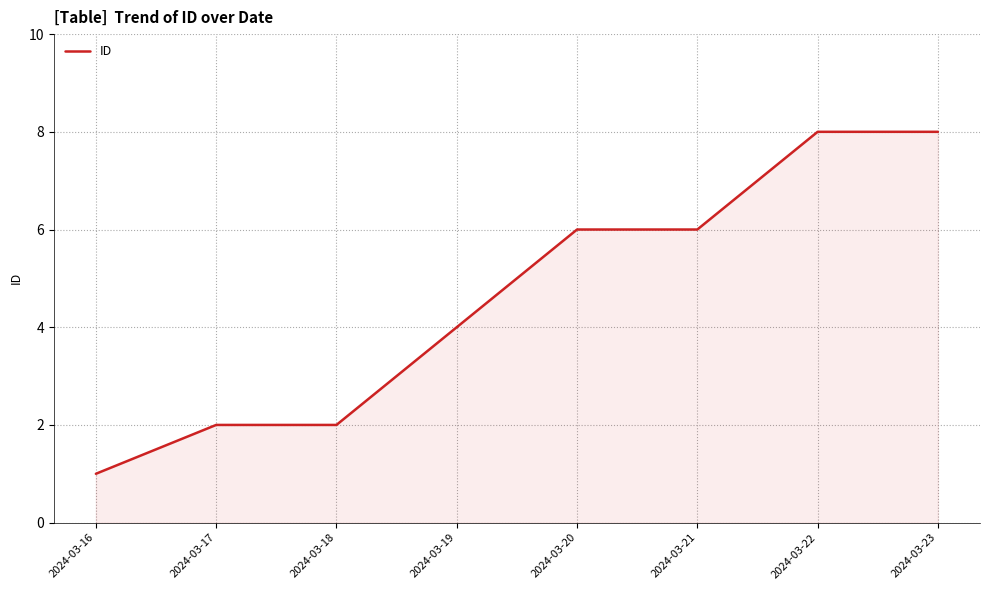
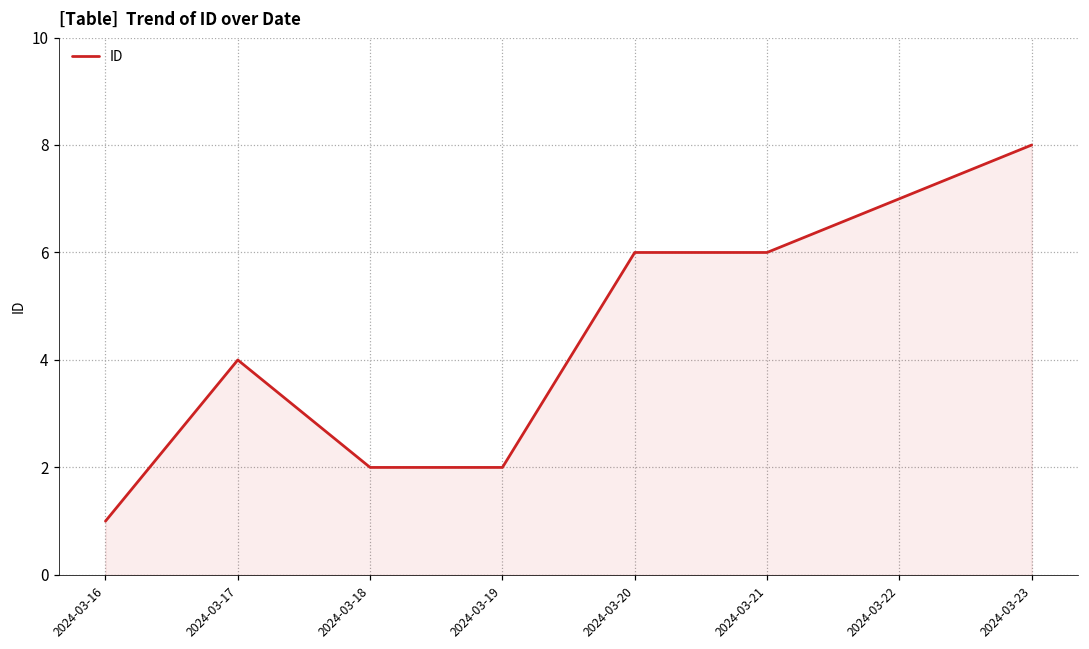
  {
    "2024-03-16": 1,
-   "2024-03-17": 2,
+   "2024-03-17": 4,
    "2024-03-18": 2,
-   "2024-03-19": 4,
+   "2024-03-19": 2,
    "2024-03-20": 6,
    "2024-03-21": 6,
-   "2024-03-22": 8,
+   "2024-03-22": 7,
    "2024-03-23": 8
  }
